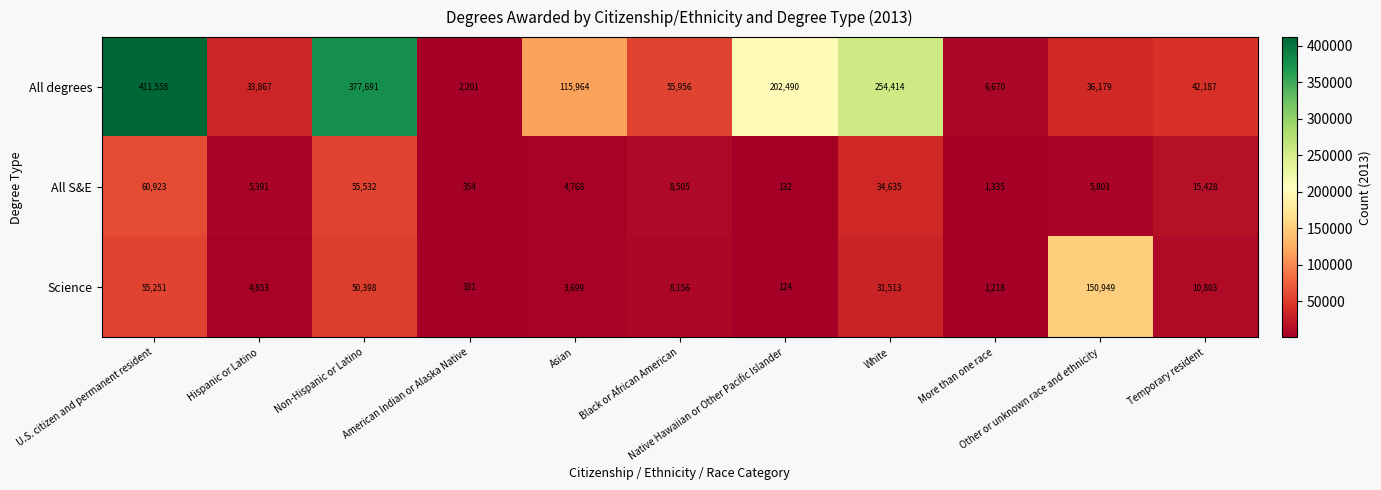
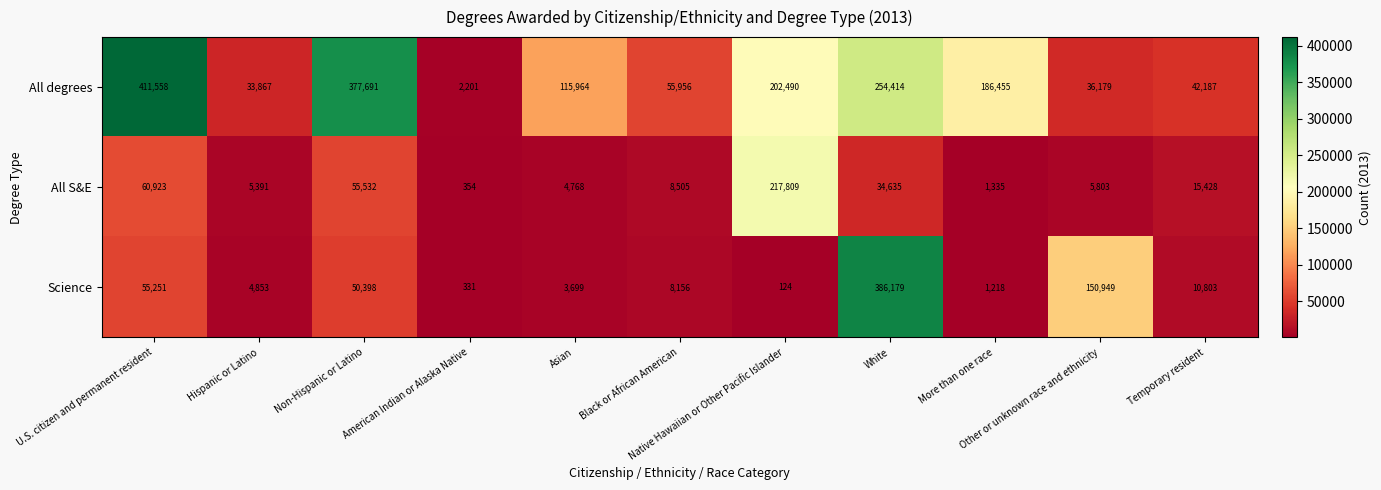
  {
    "All degrees": {
      "U.S. citizen and permanent resident": "411,558",
      "Hispanic or Latino": "33,867",
      "Non-Hispanic or Latino": "377,691",
      "American Indian or Alaska Native": "2,201",
      "Asian": "115,964",
      "Black or African American": "55,956",
      "Native Hawaiian or Other Pacific Islander": "202,490",
      "White": "254,414",
-     "More than one race": "6,670",
+     "More than one race": "186,455",
      "Other or unknown race and ethnicity": "36,179",
      "Temporary resident": "42,187"
    },
    "All S&E": {
      "U.S. citizen and permanent resident": "60,923",
      "Hispanic or Latino": "5,391",
      "Non-Hispanic or Latino": "55,532",
      "American Indian or Alaska Native": "354",
      "Asian": "4,768",
      "Black or African American": "8,505",
-     "Native Hawaiian or Other Pacific Islander": "132",
+     "Native Hawaiian or Other Pacific Islander": "217,809",
      "White": "34,635",
      "More than one race": "1,335",
      "Other or unknown race and ethnicity": "5,803",
      "Temporary resident": "15,428"
    },
    "Science": {
      "U.S. citizen and permanent resident": "55,251",
      "Hispanic or Latino": "4,853",
      "Non-Hispanic or Latino": "50,398",
      "American Indian or Alaska Native": "331",
      "Asian": "3,699",
      "Black or African American": "8,156",
      "Native Hawaiian or Other Pacific Islander": "124",
-     "White": "31,513",
+     "White": "386,179",
      "More than one race": "1,218",
      "Other or unknown race and ethnicity": "150,949",
      "Temporary resident": "10,803"
    }
  }
